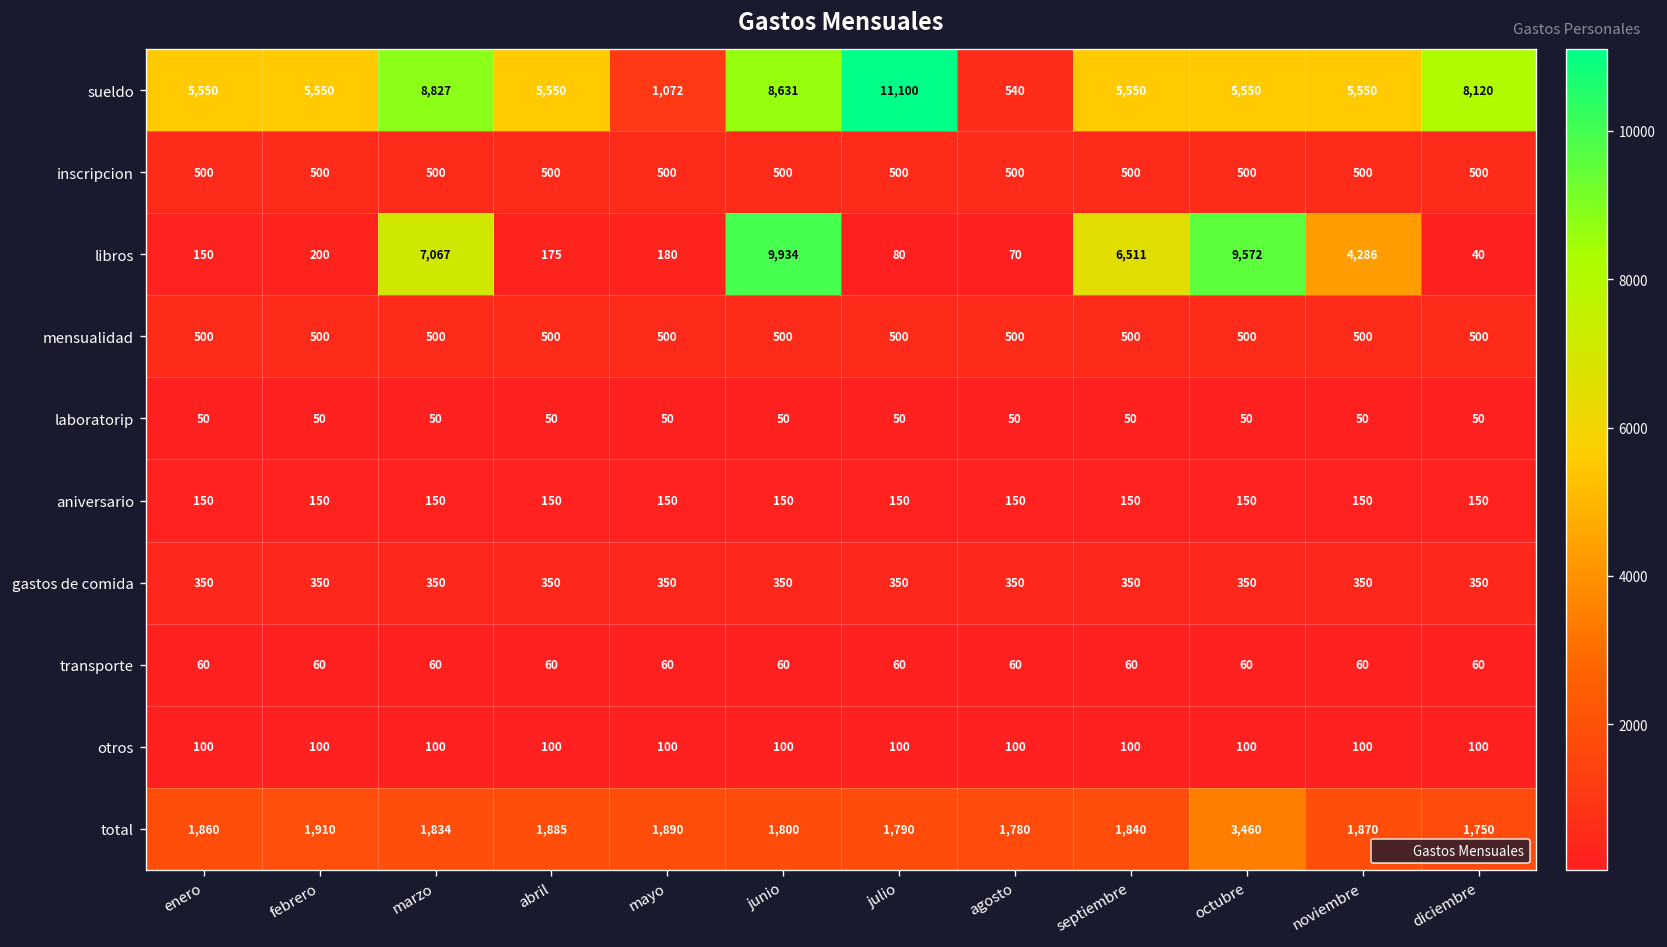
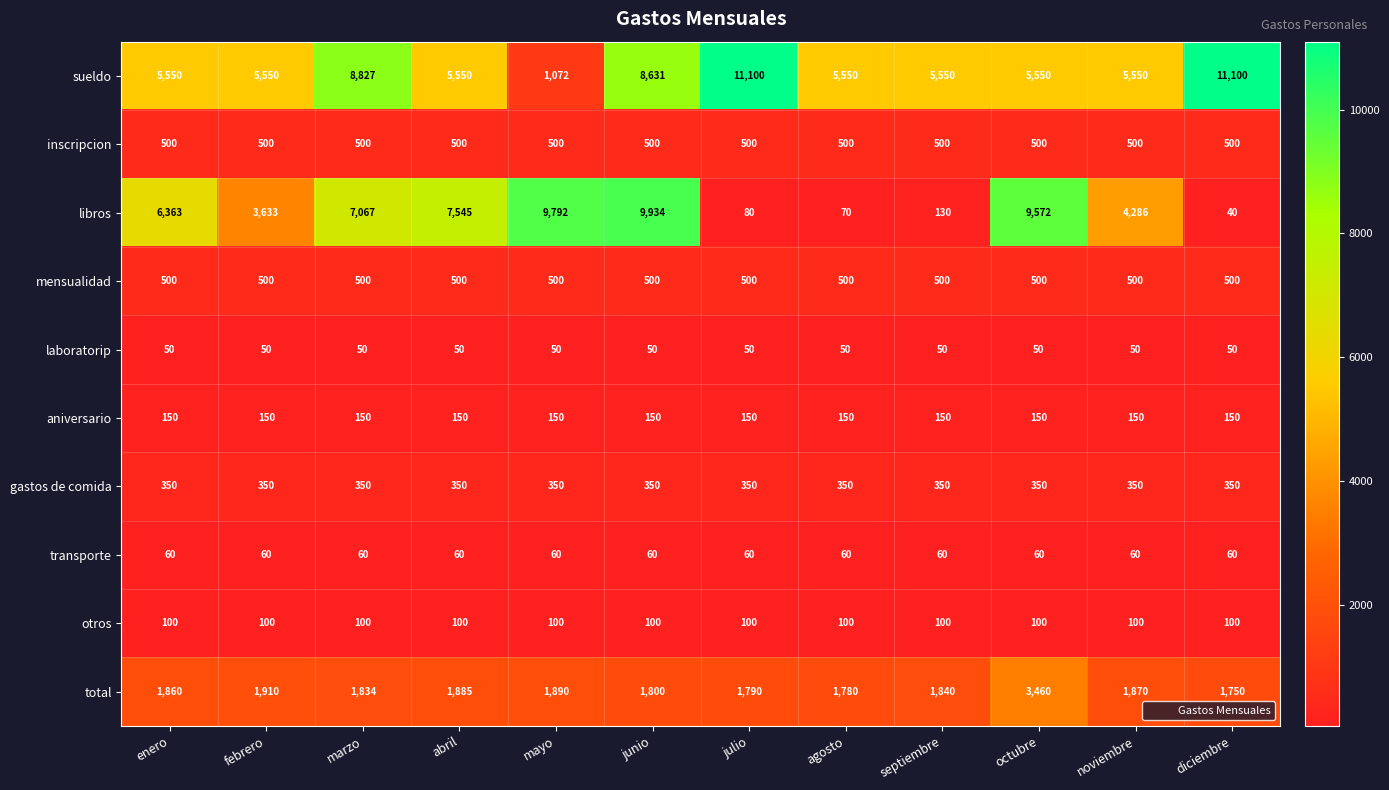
  {
    "sueldo": {
      "enero": "5,550",
      "febrero": "5,550",
      "marzo": "8,827",
      "abril": "5,550",
      "mayo": "1,072",
      "junio": "8,631",
      "julio": "11,100",
-     "agosto": "540",
+     "agosto": "5,550",
      "septiembre": "5,550",
      "octubre": "5,550",
      "noviembre": "5,550",
-     "diciembre": "8,120"
+     "diciembre": "11,100"
    },
    "inscripcion": {
      "enero": "500",
      "febrero": "500",
      "marzo": "500",
      "abril": "500",
      "mayo": "500",
      "junio": "500",
      "julio": "500",
      "agosto": "500",
      "septiembre": "500",
      "octubre": "500",
      "noviembre": "500",
      "diciembre": "500"
    },
    "libros": {
-     "enero": "150",
-     "febrero": "200",
+     "enero": "6,363",
+     "febrero": "3,633",
      "marzo": "7,067",
-     "abril": "175",
-     "mayo": "180",
+     "abril": "7,545",
+     "mayo": "9,792",
      "junio": "9,934",
      "julio": "80",
      "agosto": "70",
-     "septiembre": "6,511",
+     "septiembre": "130",
      "octubre": "9,572",
      "noviembre": "4,286",
      "diciembre": "40"
    },
    "mensualidad": {
      "enero": "500",
      "febrero": "500",
      "marzo": "500",
      "abril": "500",
      "mayo": "500",
      "junio": "500",
      "julio": "500",
      "agosto": "500",
      "septiembre": "500",
      "octubre": "500",
      "noviembre": "500",
      "diciembre": "500"
    },
    "laboratorip": {
      "enero": "50",
      "febrero": "50",
      "marzo": "50",
      "abril": "50",
      "mayo": "50",
      "junio": "50",
      "julio": "50",
      "agosto": "50",
      "septiembre": "50",
      "octubre": "50",
      "noviembre": "50",
      "diciembre": "50"
    },
    "aniversario": {
      "enero": "150",
      "febrero": "150",
      "marzo": "150",
      "abril": "150",
      "mayo": "150",
      "junio": "150",
      "julio": "150",
      "agosto": "150",
      "septiembre": "150",
      "octubre": "150",
      "noviembre": "150",
      "diciembre": "150"
    },
    "gastos de comida": {
      "enero": "350",
      "febrero": "350",
      "marzo": "350",
      "abril": "350",
      "mayo": "350",
      "junio": "350",
      "julio": "350",
      "agosto": "350",
      "septiembre": "350",
      "octubre": "350",
      "noviembre": "350",
      "diciembre": "350"
    },
    "transporte": {
      "enero": "60",
      "febrero": "60",
      "marzo": "60",
      "abril": "60",
      "mayo": "60",
      "junio": "60",
      "julio": "60",
      "agosto": "60",
      "septiembre": "60",
      "octubre": "60",
      "noviembre": "60",
      "diciembre": "60"
    },
    "otros": {
      "enero": "100",
      "febrero": "100",
      "marzo": "100",
      "abril": "100",
      "mayo": "100",
      "junio": "100",
      "julio": "100",
      "agosto": "100",
      "septiembre": "100",
      "octubre": "100",
      "noviembre": "100",
      "diciembre": "100"
    },
    "total": {
      "enero": "1,860",
      "febrero": "1,910",
      "marzo": "1,834",
      "abril": "1,885",
      "mayo": "1,890",
      "junio": "1,800",
      "julio": "1,790",
      "agosto": "1,780",
      "septiembre": "1,840",
      "octubre": "3,460",
      "noviembre": "1,870",
      "diciembre": "1,750"
    }
  }
